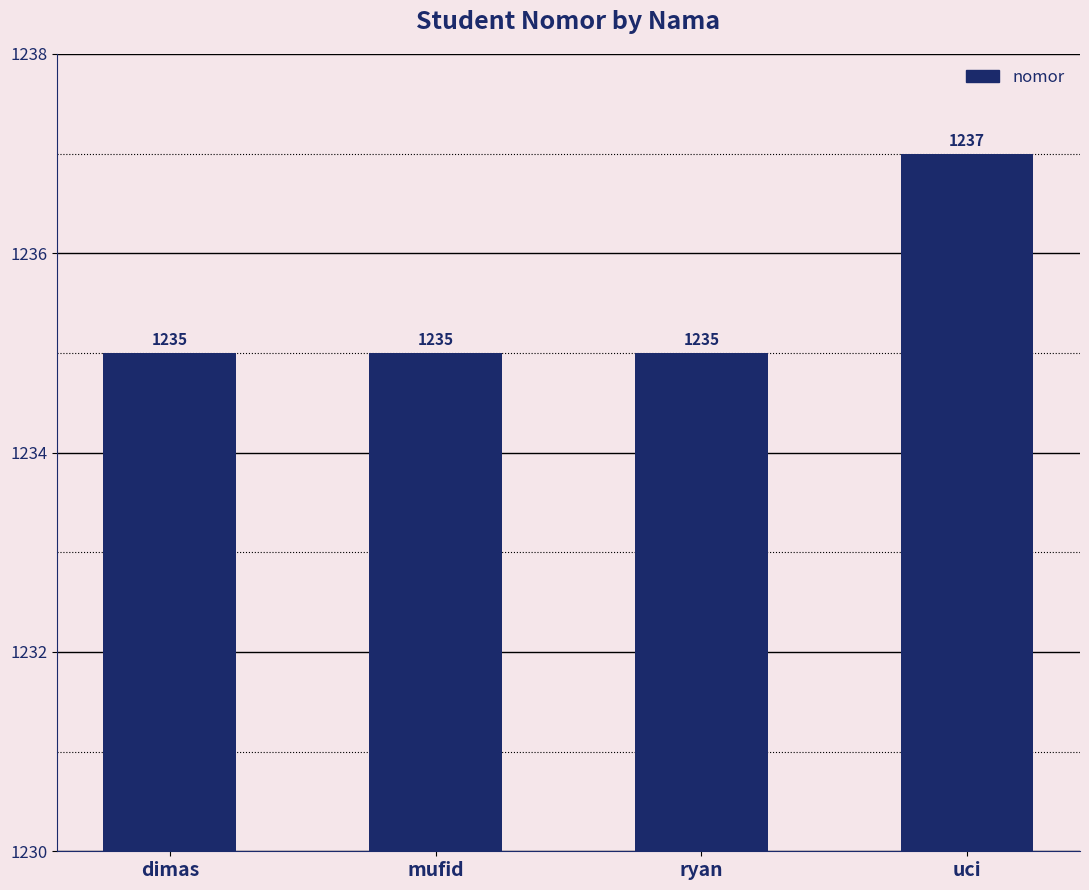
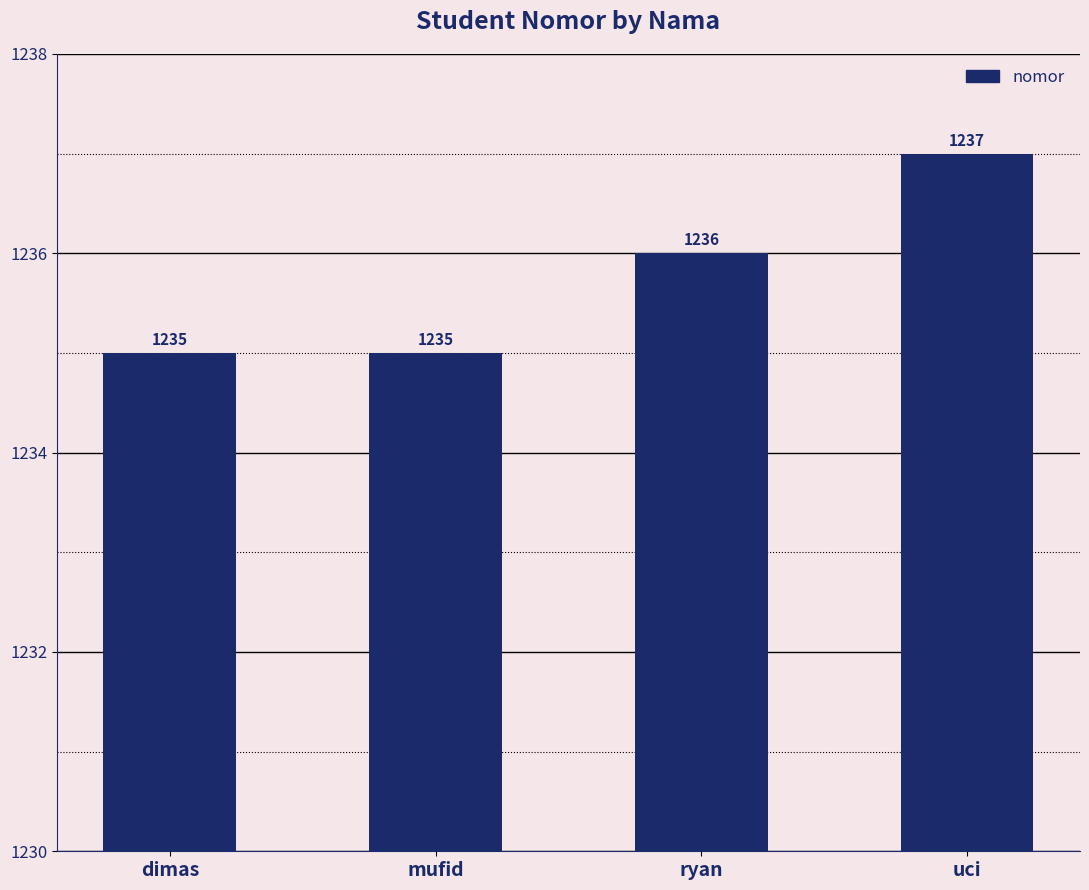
  {
    "dimas": 1235,
    "mufid": 1235,
-   "ryan": 1235,
+   "ryan": 1236,
    "uci": 1237
  }
